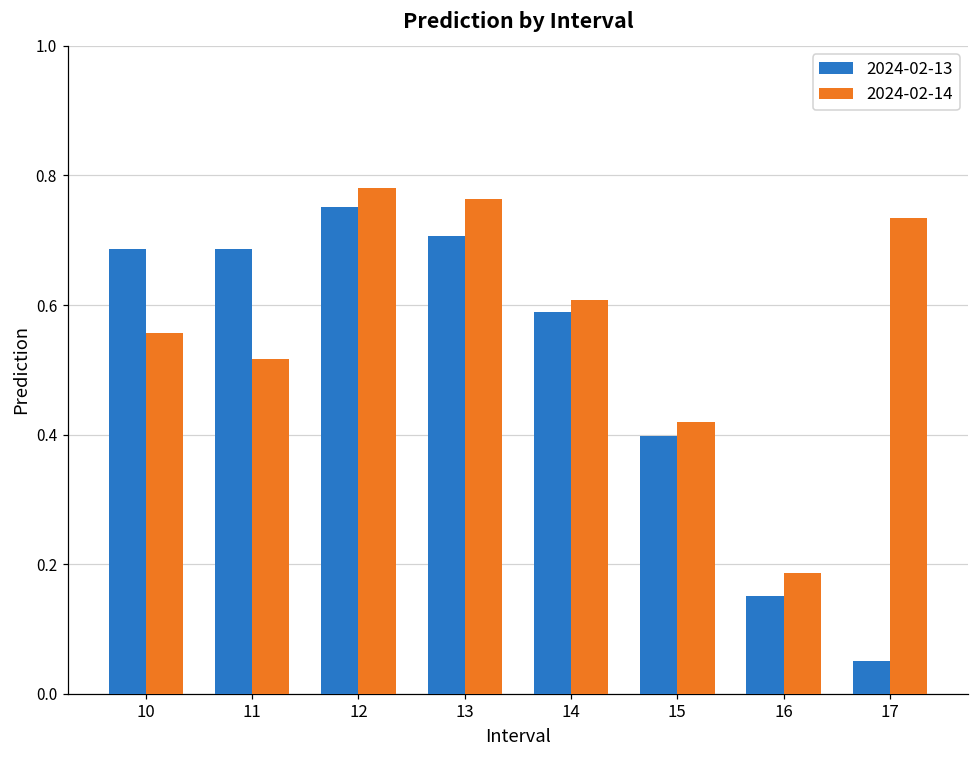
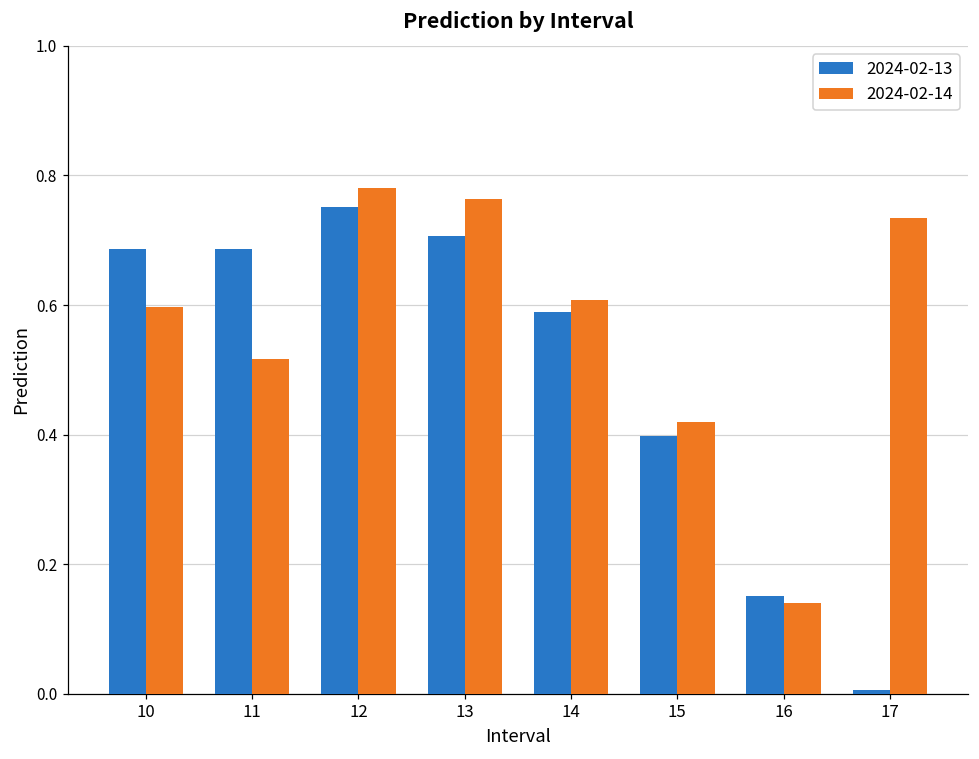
  {
    "2024-02-13": {
      "10": 0.69,
      "11": 0.69,
      "12": 0.75,
      "13": 0.71,
      "14": 0.59,
      "15": 0.40,
      "16": 0.15,
-     "17": 0.05
+     "17": 0.01
    },
    "2024-02-14": {
-     "10": 0.56,
+     "10": 0.60,
      "11": 0.52,
      "12": 0.78,
      "13": 0.76,
      "14": 0.61,
      "15": 0.42,
-     "16": 0.19,
+     "16": 0.14,
      "17": 0.73
    }
  }
